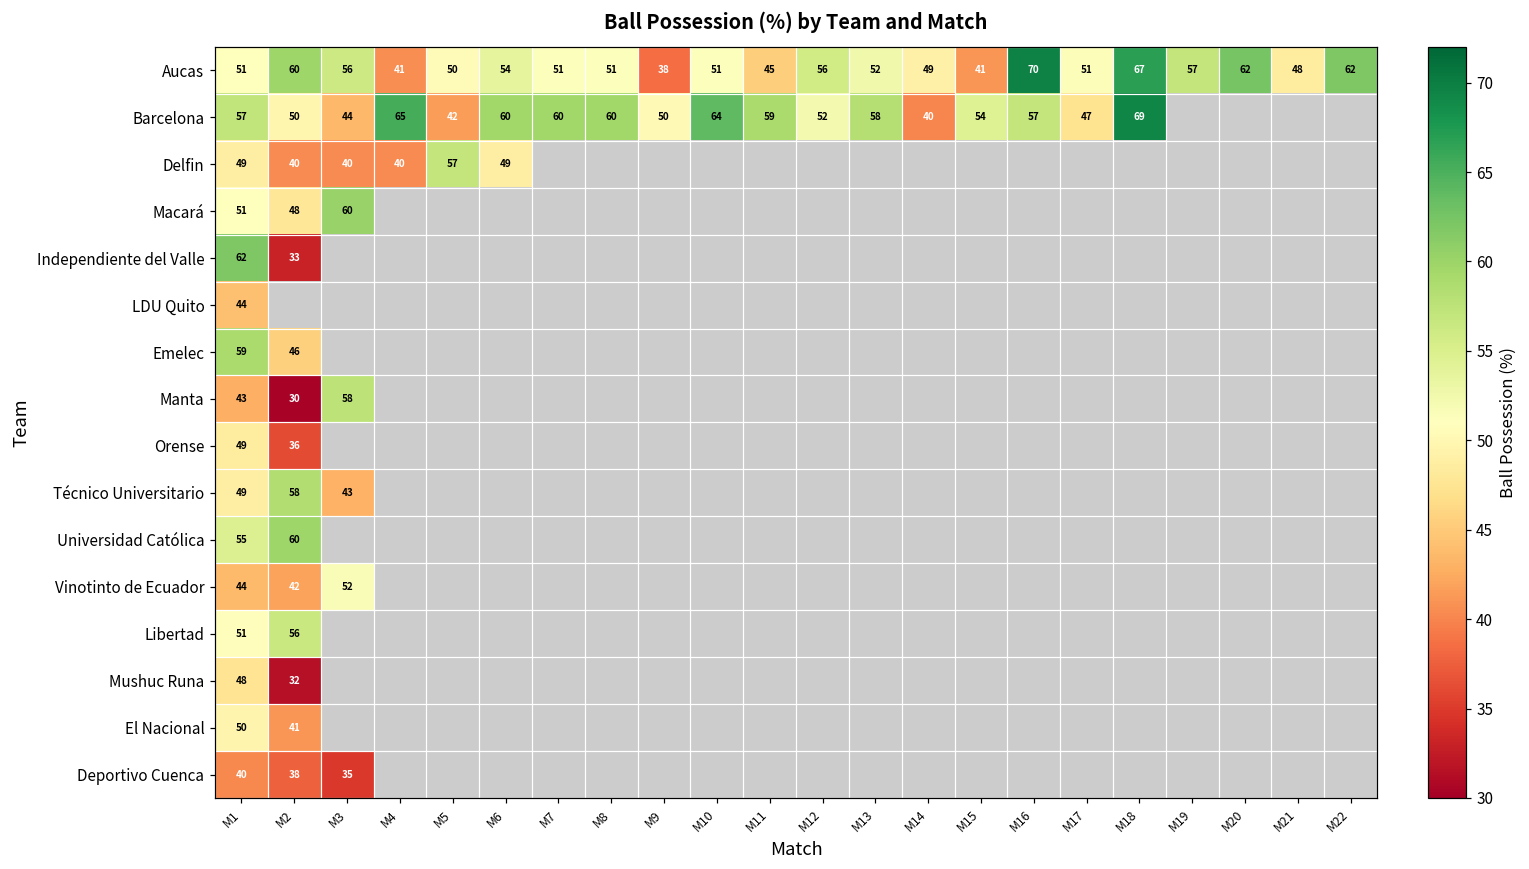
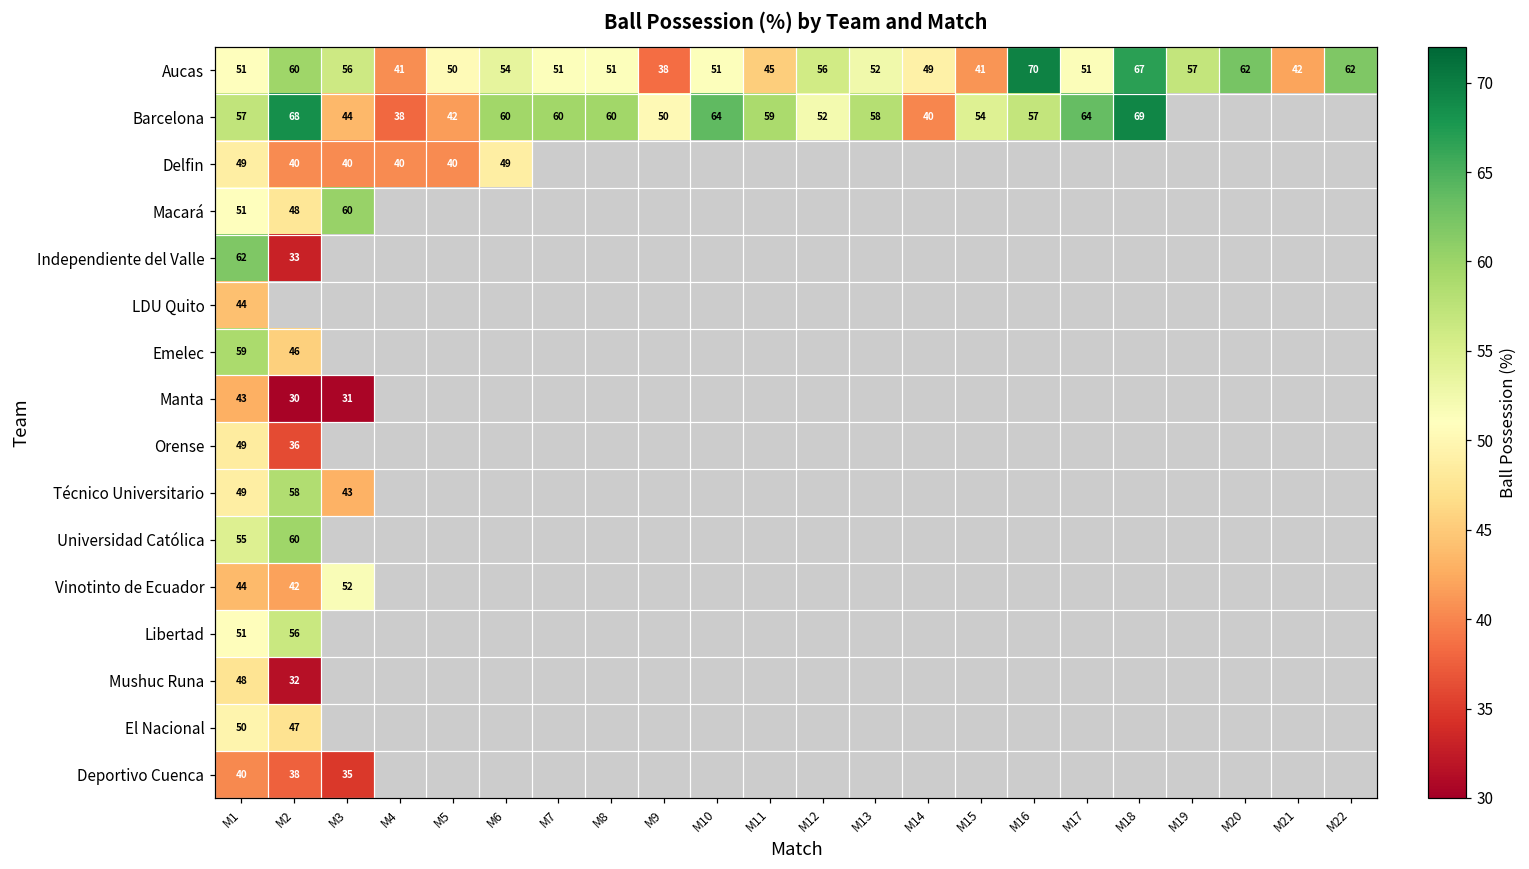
  {
    "Aucas": {
      "M1": 51,
      "M2": 60,
      "M3": 56,
      "M4": 41,
      "M5": 50,
      "M6": 54,
      "M7": 51,
      "M8": 51,
      "M9": 38,
      "M10": 51,
      "M11": 45,
      "M12": 56,
      "M13": 52,
      "M14": 49,
      "M15": 41,
      "M16": 70,
      "M17": 51,
      "M18": 67,
      "M19": 57,
      "M20": 62,
-     "M21": 48,
+     "M21": 42,
      "M22": 62
    },
    "Barcelona": {
      "M1": 57,
-     "M2": 50,
+     "M2": 68,
      "M3": 44,
-     "M4": 65,
+     "M4": 38,
      "M5": 42,
      "M6": 60,
      "M7": 60,
      "M8": 60,
      "M9": 50,
      "M10": 64,
      "M11": 59,
      "M12": 52,
      "M13": 58,
      "M14": 40,
      "M15": 54,
      "M16": 57,
-     "M17": 47,
+     "M17": 64,
      "M18": 69
    },
    "Delfin": {
      "M1": 49,
      "M2": 40,
      "M3": 40,
      "M4": 40,
-     "M5": 57,
+     "M5": 40,
      "M6": 49
    },
    "Macará": {
      "M1": 51,
      "M2": 48,
      "M3": 60
    },
    "Independiente del Valle": {
      "M1": 62,
      "M2": 33
    },
    "LDU Quito": {
      "M1": 44
    },
    "Emelec": {
      "M1": 59,
      "M2": 46
    },
    "Manta": {
      "M1": 43,
      "M2": 30,
-     "M3": 58
+     "M3": 31
    },
    "Orense": {
      "M1": 49,
      "M2": 36
    },
    "Técnico Universitario": {
      "M1": 49,
      "M2": 58,
      "M3": 43
    },
    "Universidad Católica": {
      "M1": 55,
      "M2": 60
    },
    "Vinotinto de Ecuador": {
      "M1": 44,
      "M2": 42,
      "M3": 52
    },
    "Libertad": {
      "M1": 51,
      "M2": 56
    },
    "Mushuc Runa": {
      "M1": 48,
      "M2": 32
    },
    "El Nacional": {
      "M1": 50,
-     "M2": 41
+     "M2": 47
    },
    "Deportivo Cuenca": {
      "M1": 40,
      "M2": 38,
      "M3": 35
    }
  }
